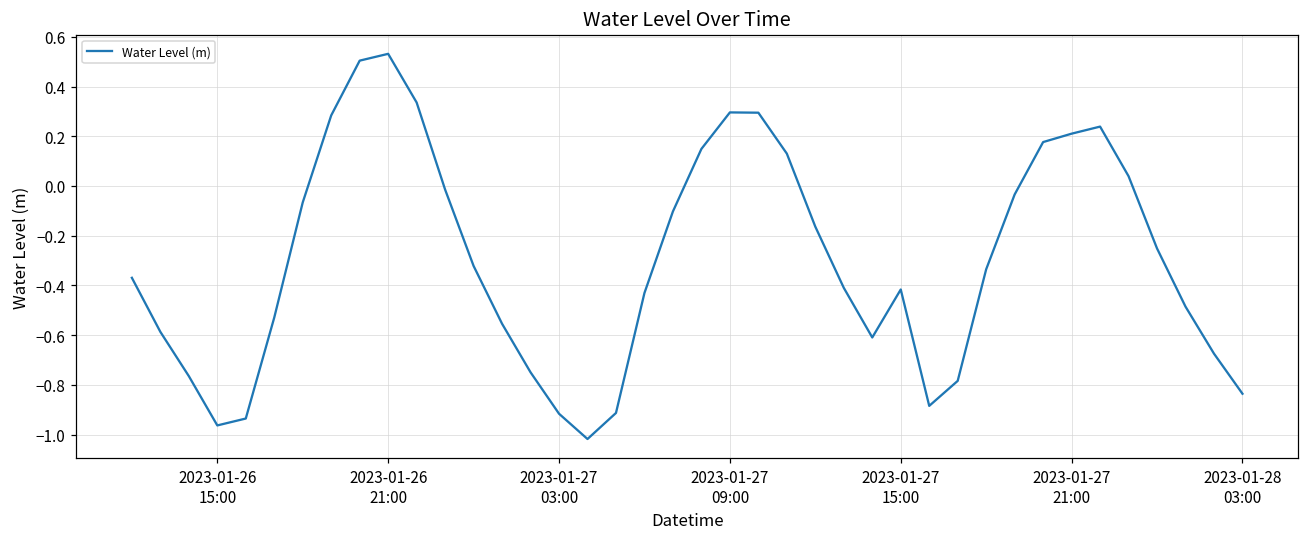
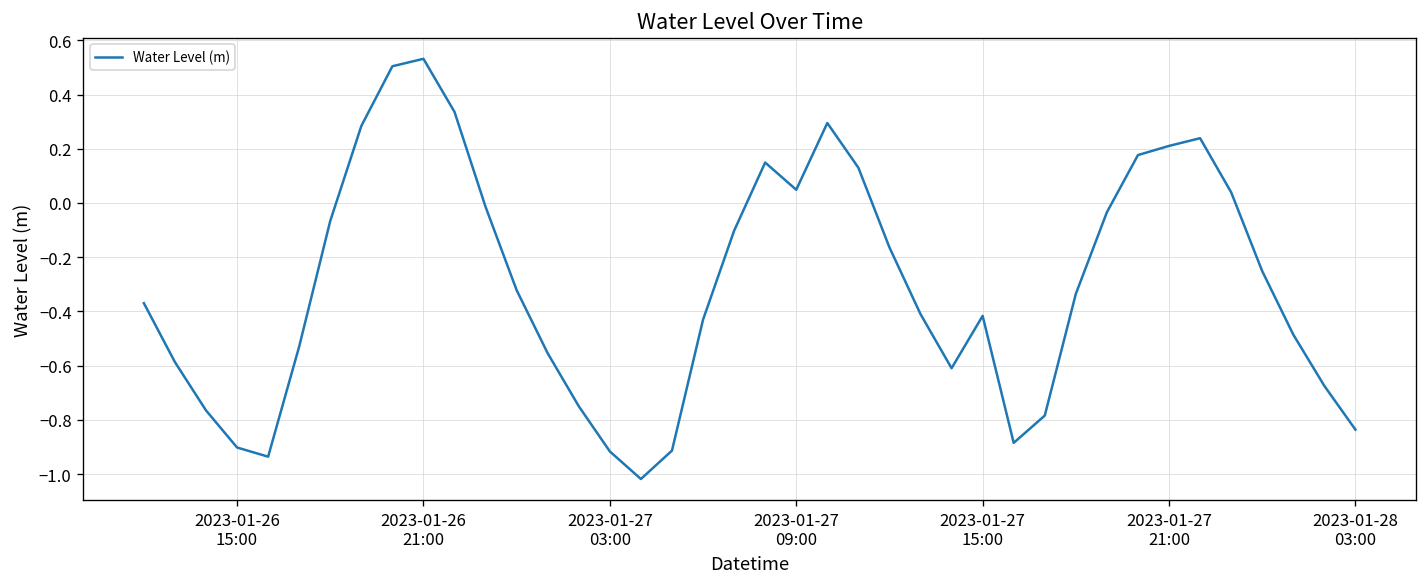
  {
-   "2023-01-26 15:00": -0.96,
+   "2023-01-26 15:00": -0.90,
    "2023-01-26 21:00": 0.53,
    "2023-01-27 03:00": -0.92,
-   "2023-01-27 09:00": 0.30,
+   "2023-01-27 09:00": 0.05,
    "2023-01-27 15:00": -0.42,
    "2023-01-27 21:00": 0.21,
    "2023-01-28 03:00": -0.84
  }
